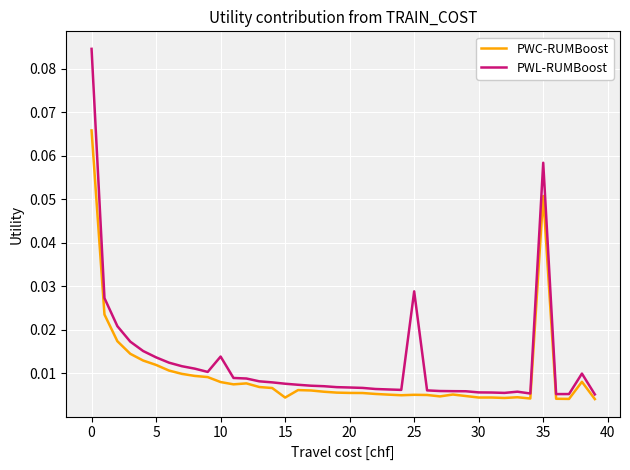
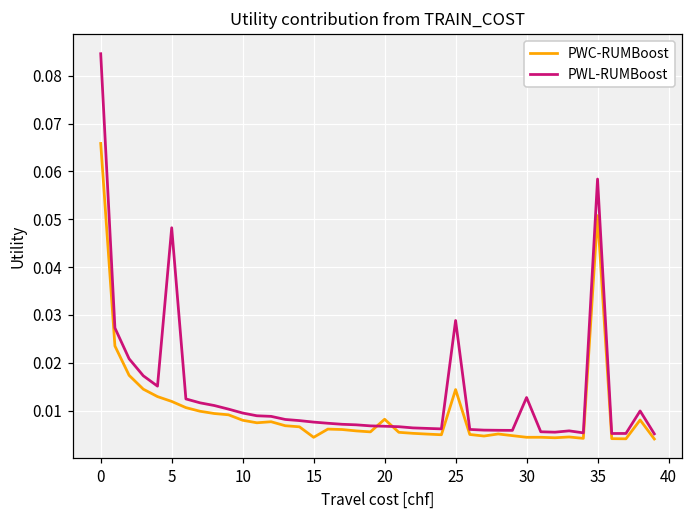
  {
    "PWC-RUMBoost": {
      "0": 0.066,
      "5": 0.012,
      "10": 0.008,
      "15": 0.004,
-     "20": 0.005,
-     "25": 0.005,
+     "20": 0.008,
+     "25": 0.014,
      "30": 0.004,
      "35": 0.051
    },
    "PWL-RUMBoost": {
      "0": 0.085,
-     "5": 0.014,
-     "10": 0.014,
+     "5": 0.048,
+     "10": 0.009,
      "15": 0.008,
      "20": 0.007,
      "25": 0.029,
-     "30": 0.006,
+     "30": 0.013,
      "35": 0.058
    }
  }
